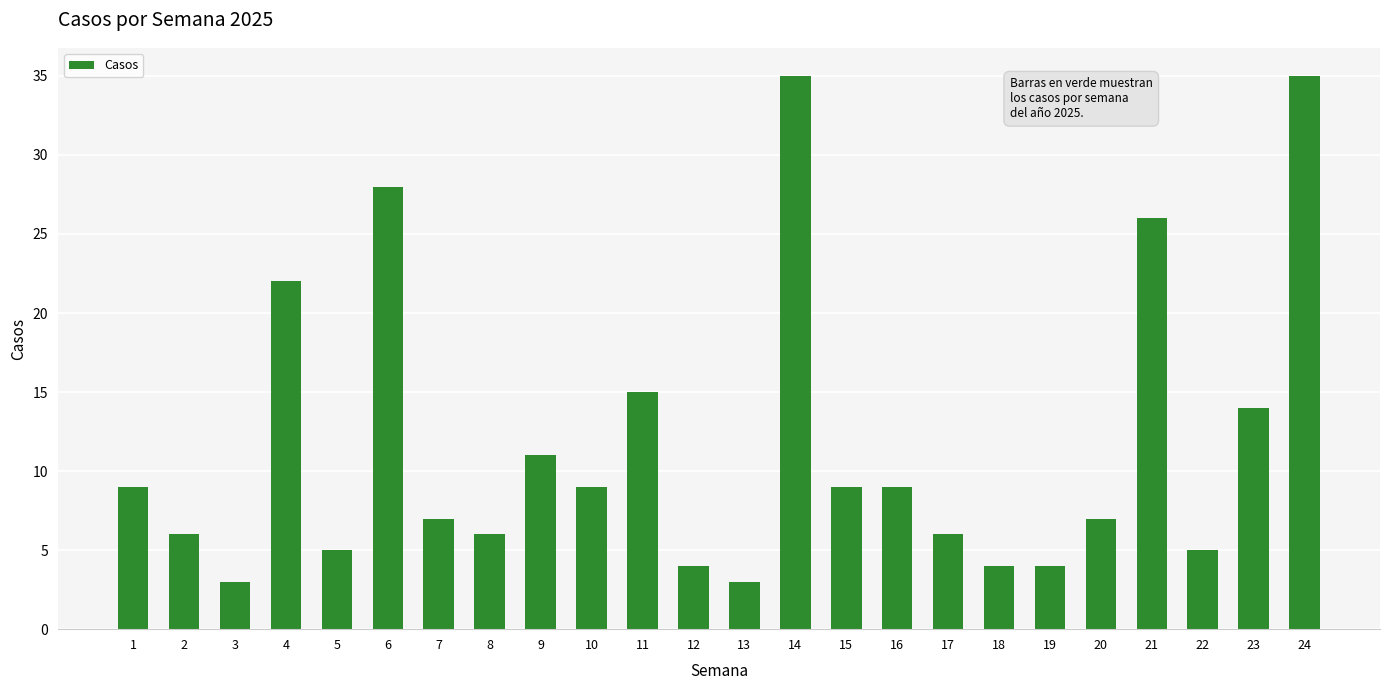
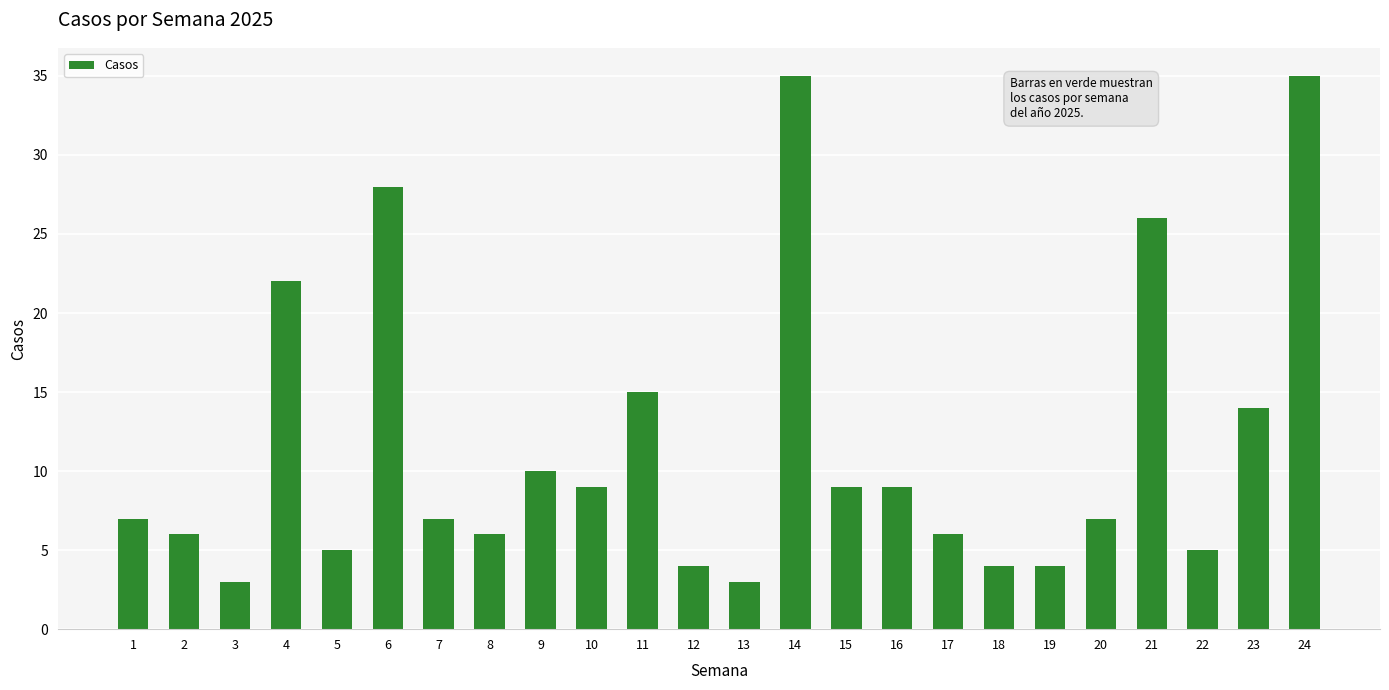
  {
-   "1": 9,
+   "1": 7,
    "2": 6,
    "3": 3,
    "4": 22,
    "5": 5,
    "6": 28,
    "7": 7,
    "8": 6,
-   "9": 11,
+   "9": 10,
    "10": 9,
    "11": 15,
    "12": 4,
    "13": 3,
    "14": 35,
    "15": 9,
    "16": 9,
    "17": 6,
    "18": 4,
    "19": 4,
    "20": 7,
    "21": 26,
    "22": 5,
    "23": 14,
    "24": 35
  }
